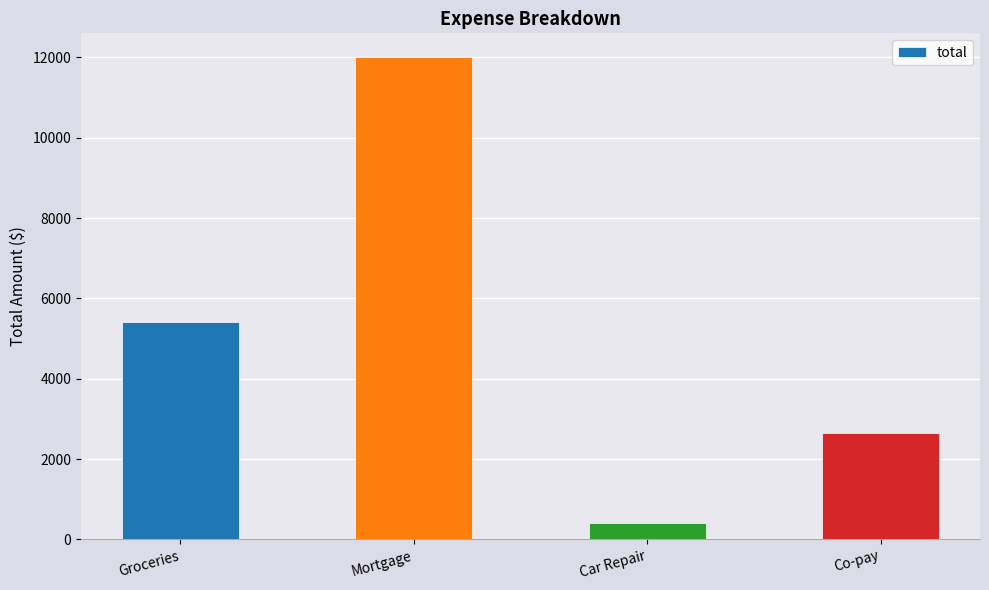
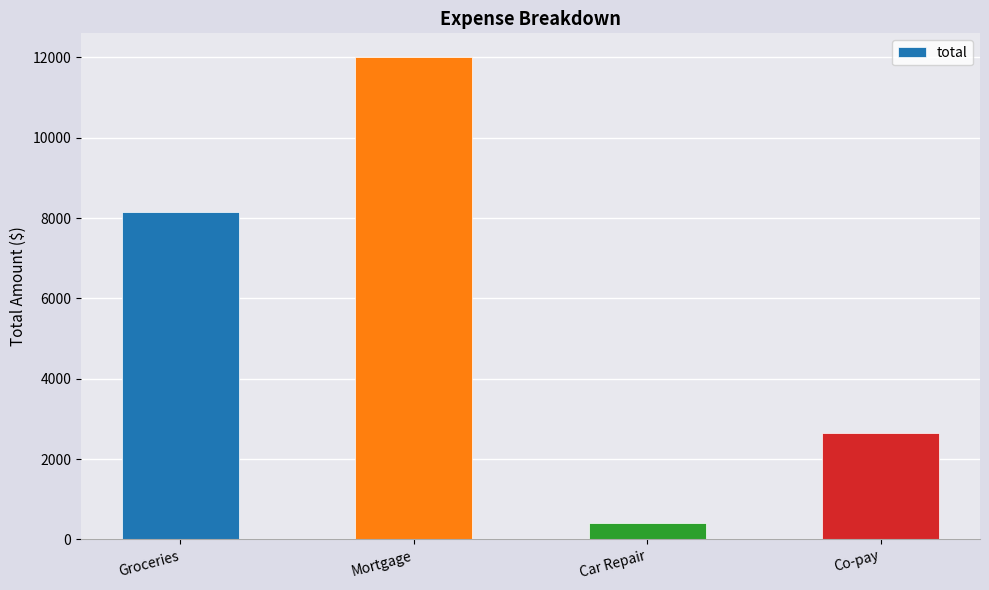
  {
-   "Groceries": 5400,
+   "Groceries": 8200,
    "Mortgage": 12000,
    "Car Repair": 400,
    "Co-pay": 2600
  }
